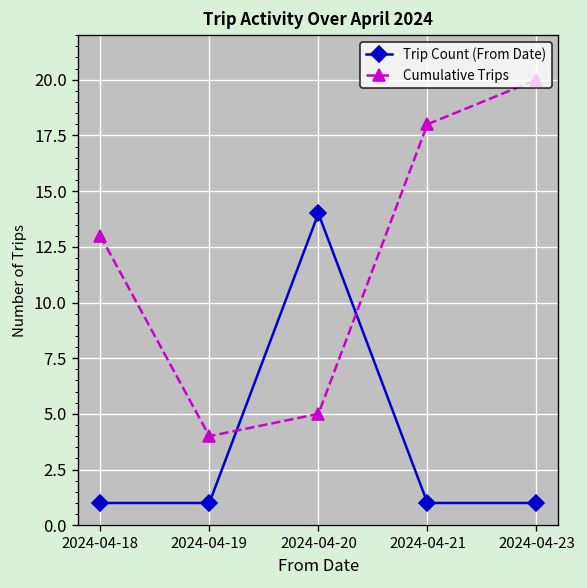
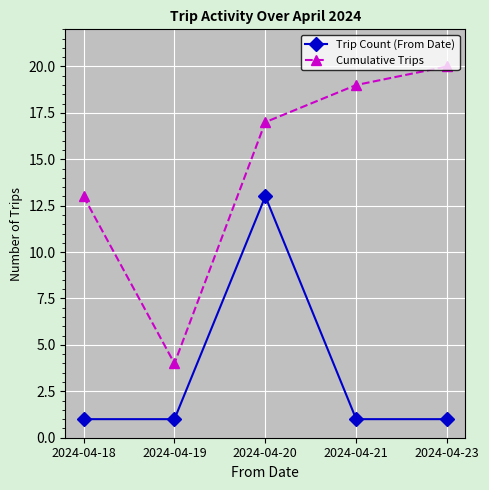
  {
    "Trip Count (From Date)": {
      "2024-04-18": 1,
      "2024-04-19": 1,
-     "2024-04-20": 14,
+     "2024-04-20": 13,
      "2024-04-21": 1,
      "2024-04-23": 1
    },
    "Cumulative Trips": {
      "2024-04-18": 13,
      "2024-04-19": 4,
-     "2024-04-20": 5,
-     "2024-04-21": 18
+     "2024-04-20": 17,
+     "2024-04-21": 19
    }
  }
